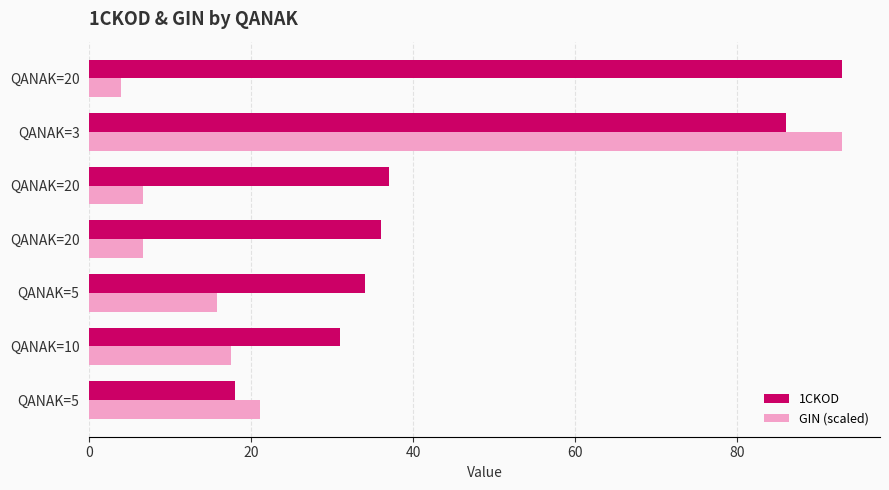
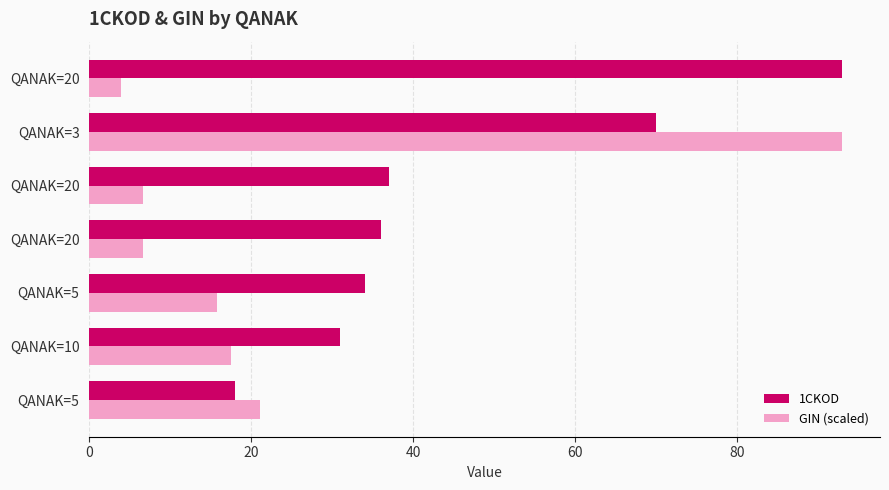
  {
    "1CKOD": {
-     "QANAK=3": 86,
+     "QANAK=3": 70,
      "QANAK=10": 31
    },
    "GIN (scaled)": {
      "QANAK=3": 93,
      "QANAK=10": 18
    }
  }
